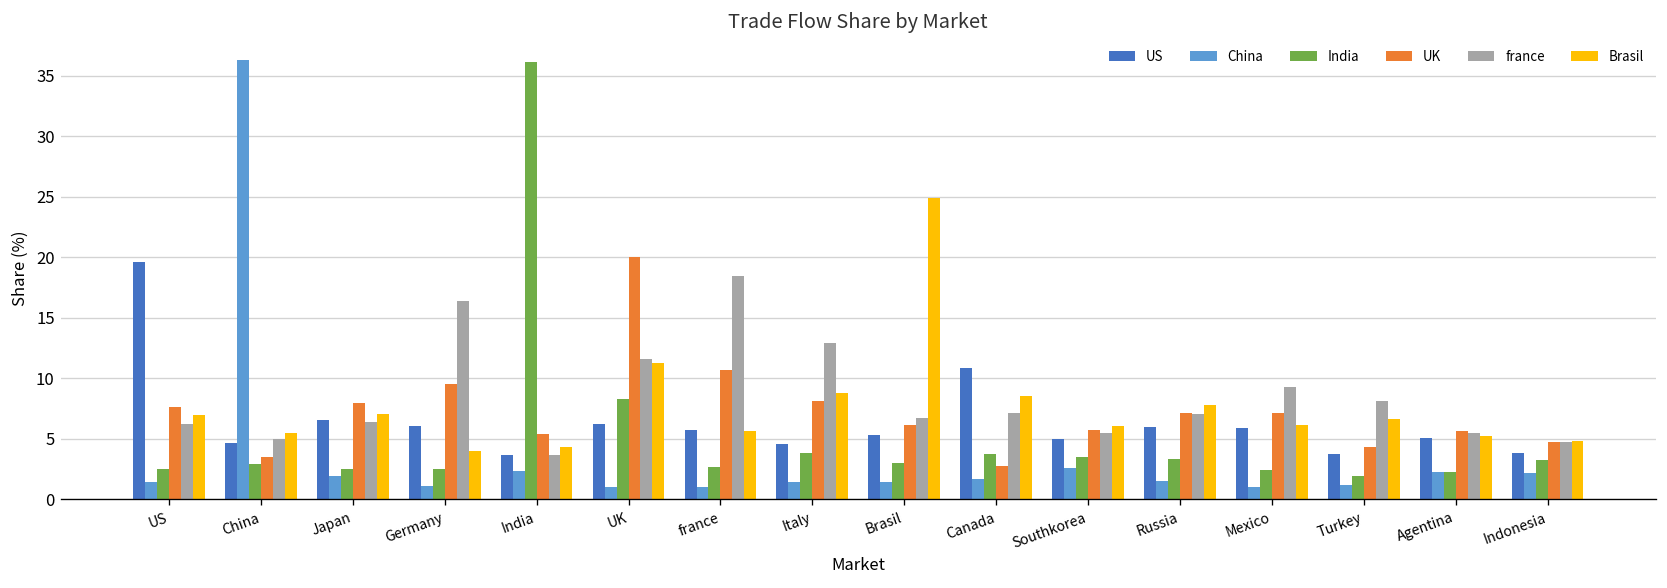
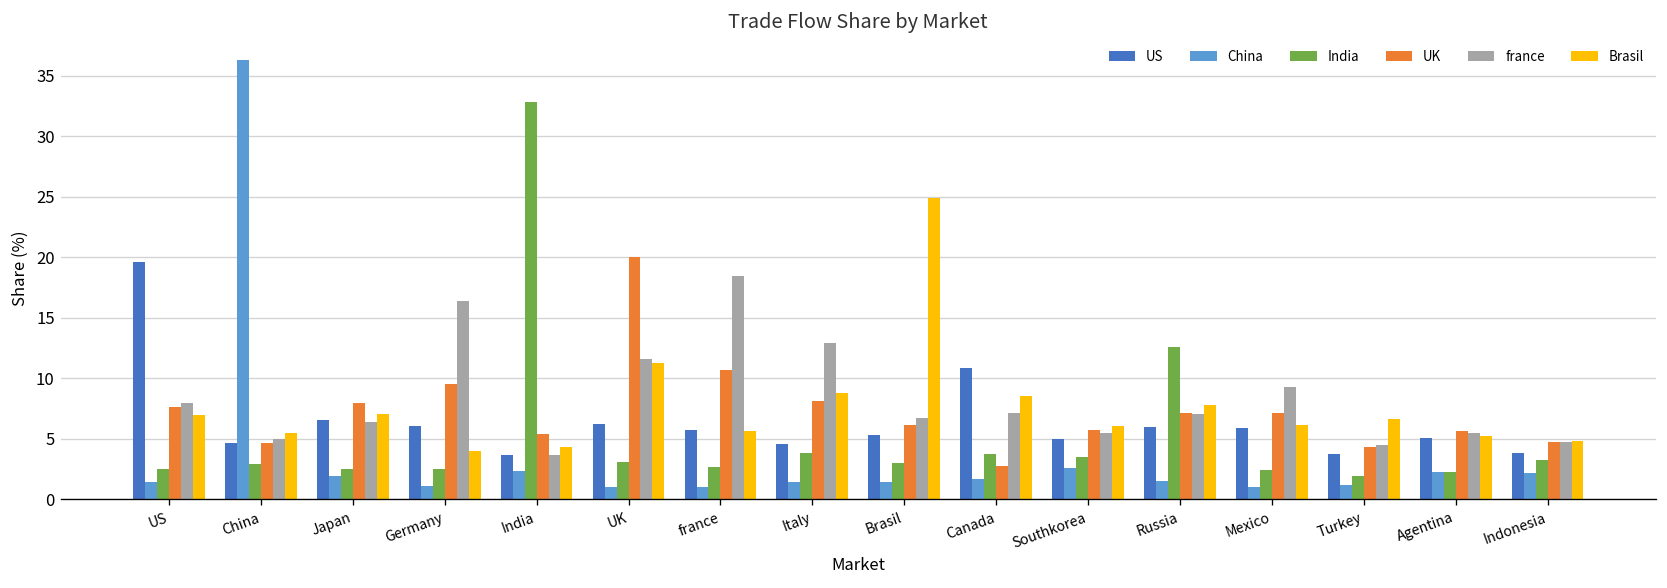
  {
    "India": {
      "US": 2.6,
      "China": 2.9,
      "Japan": 2.5,
      "Germany": 2.5,
-     "India": 36.2,
-     "UK": 8.3,
+     "India": 32.8,
+     "UK": 3.1,
      "france": 2.7,
      "Italy": 3.9,
      "Brasil": 3.0,
      "Canada": 3.8,
      "Southkorea": 3.5,
-     "Russia": 3.3,
+     "Russia": 12.6,
      "Mexico": 2.4,
      "Turkey": 1.9,
      "Agentina": 2.3,
      "Indonesia": 3.2
    },
    "UK": {
      "US": 7.7,
-     "China": 3.5,
+     "China": 4.7,
      "Japan": 8.0,
      "Germany": 9.6,
      "India": 5.4,
      "UK": 20.0,
      "france": 10.7,
      "Italy": 8.1,
      "Brasil": 6.1,
      "Canada": 2.8,
      "Southkorea": 5.7,
      "Russia": 7.1,
      "Mexico": 7.2,
      "Turkey": 4.3,
      "Agentina": 5.7,
      "Indonesia": 4.8
    },
    "france": {
-     "US": 6.2,
+     "US": 8.0,
      "China": 5.0,
      "Japan": 6.4,
      "Germany": 16.4,
      "India": 3.6,
      "UK": 11.6,
      "france": 18.4,
      "Italy": 12.9,
      "Brasil": 6.7,
      "Canada": 7.2,
      "Southkorea": 5.5,
      "Russia": 7.1,
      "Mexico": 9.3,
-     "Turkey": 8.1,
+     "Turkey": 4.5,
      "Agentina": 5.5,
      "Indonesia": 4.8
    },
    "Brasil": {
      "US": 7.0,
      "China": 5.5,
      "Japan": 7.1,
      "Germany": 4.0,
      "India": 4.3,
      "UK": 11.2,
      "france": 5.7,
      "Italy": 8.8,
      "Brasil": 24.9,
      "Canada": 8.5,
      "Southkorea": 6.1,
      "Russia": 7.8,
      "Mexico": 6.2,
      "Turkey": 6.6,
      "Agentina": 5.2,
      "Indonesia": 4.8
    }
  }
